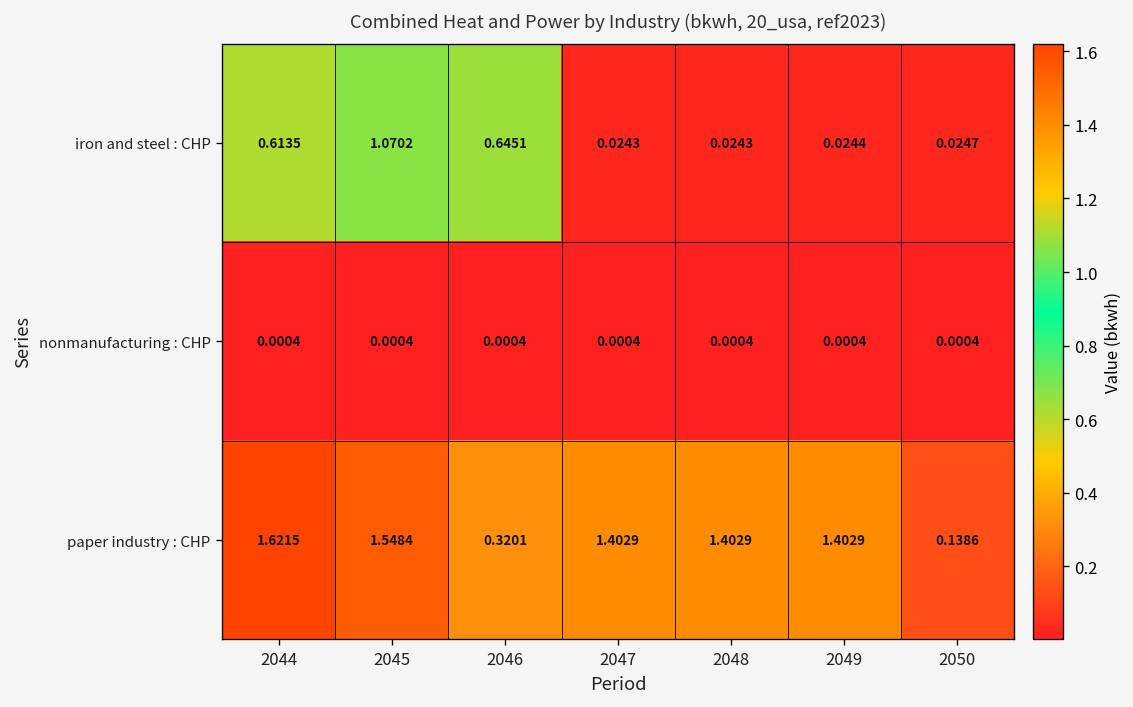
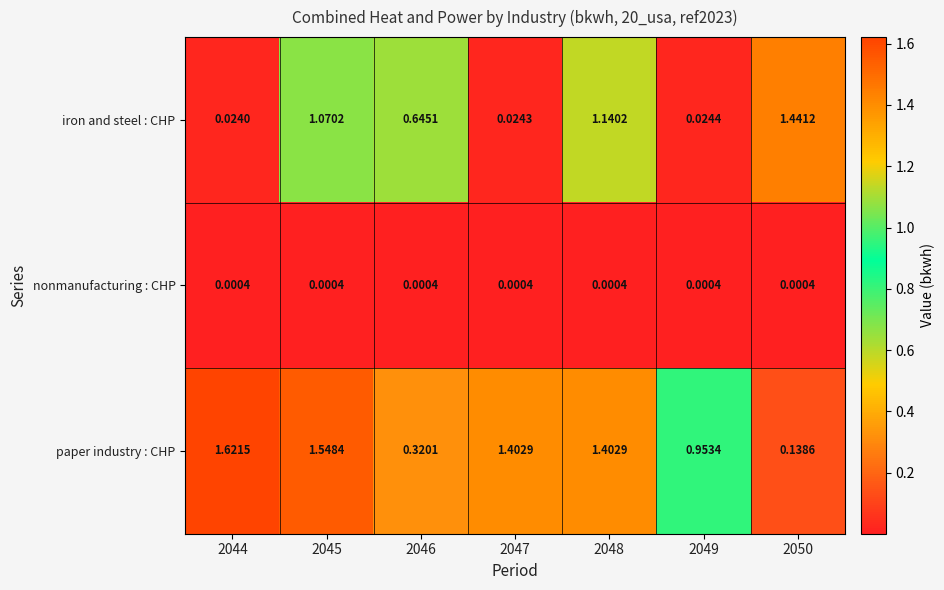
  {
    "iron and steel : CHP": {
-     "2044": 0.6135,
+     "2044": 0.0240,
      "2045": 1.0702,
      "2046": 0.6451,
      "2047": 0.0243,
-     "2048": 0.0243,
+     "2048": 1.1402,
      "2049": 0.0244,
-     "2050": 0.0247
+     "2050": 1.4412
    },
    "nonmanufacturing : CHP": {
      "2044": 0.0004,
      "2045": 0.0004,
      "2046": 0.0004,
      "2047": 0.0004,
      "2048": 0.0004,
      "2049": 0.0004,
      "2050": 0.0004
    },
    "paper industry : CHP": {
      "2044": 1.6215,
      "2045": 1.5484,
      "2046": 0.3201,
      "2047": 1.4029,
      "2048": 1.4029,
-     "2049": 1.4029,
+     "2049": 0.9534,
      "2050": 0.1386
    }
  }
